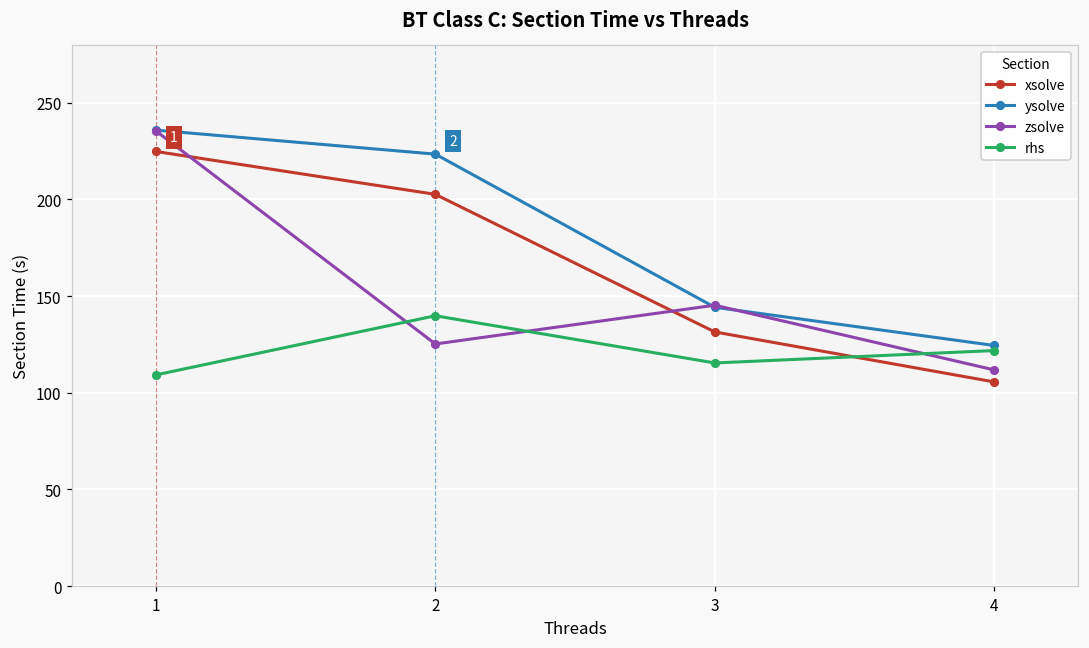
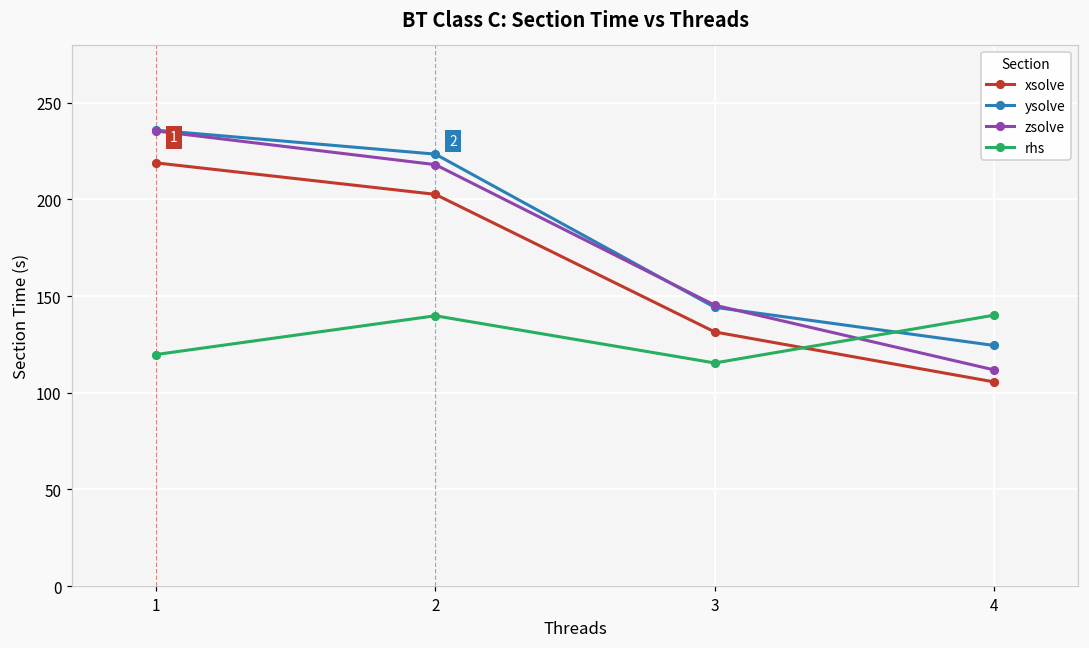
  {
    "xsolve": {
-     "1": 225,
+     "1": 219,
      "2": 203,
      "3": 131,
      "4": 106
    },
    "ysolve": {
      "4": 124
    },
    "zsolve": {
-     "2": 125,
+     "2": 218,
      "4": 112
    },
    "rhs": {
-     "1": 109,
+     "1": 120,
      "2": 140,
      "3": 115,
-     "4": 122
+     "4": 140
    }
  }
